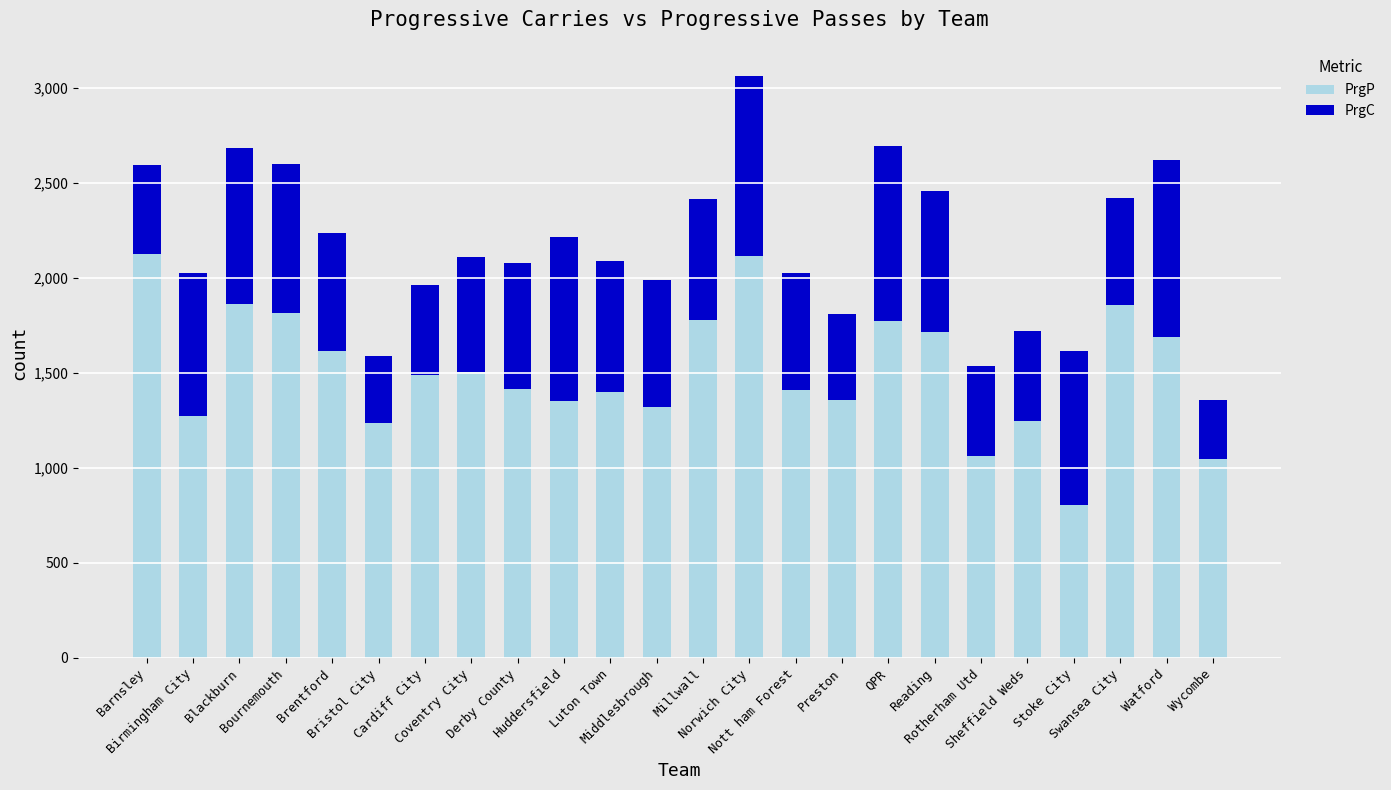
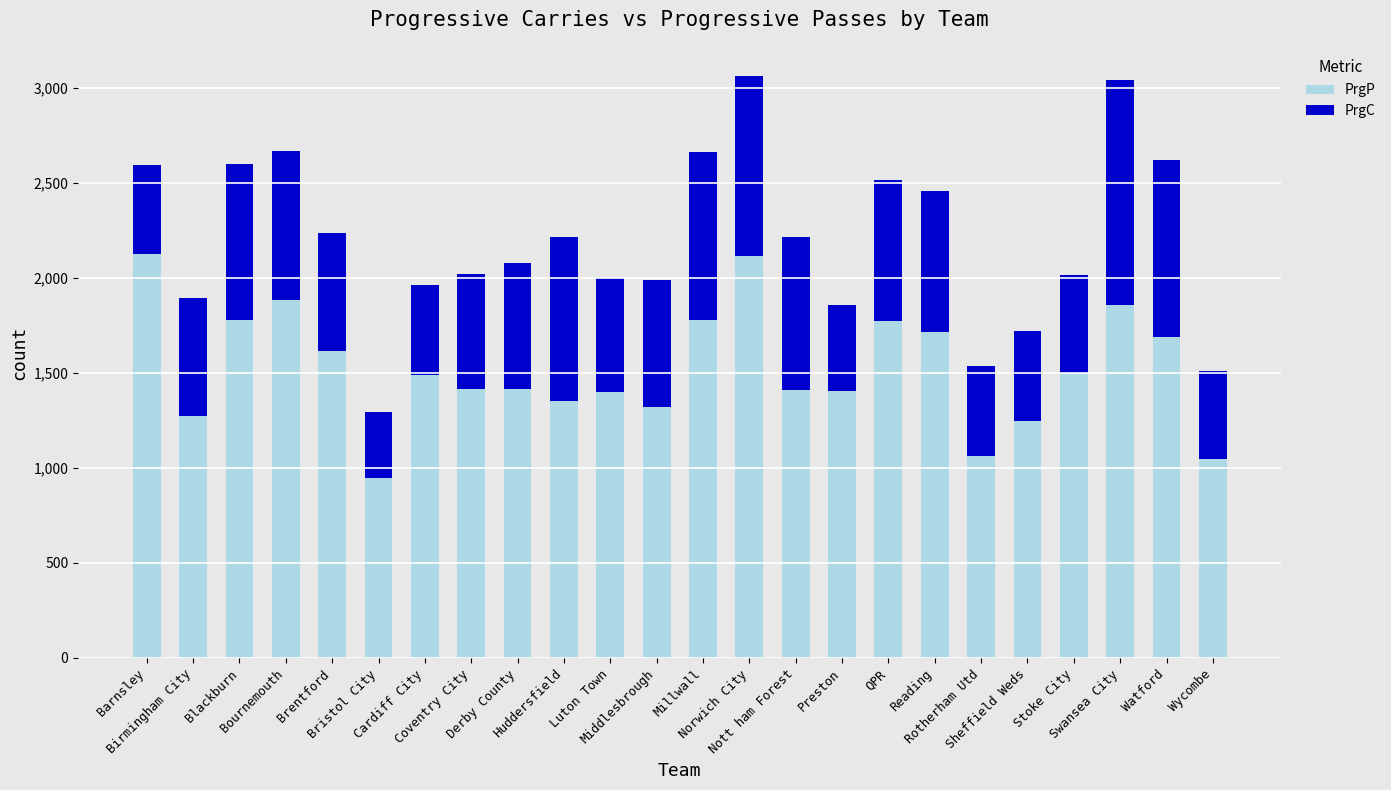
  {
    "PrgP": {
      "Barnsley": "2,130",
      "Birmingham City": "1,280",
-     "Blackburn": "1,860",
-     "Bournemouth": "1,810",
+     "Blackburn": "1,780",
+     "Bournemouth": "1,880",
      "Brentford": "1,610",
-     "Bristol City": "1,240",
+     "Bristol City": "950",
      "Cardiff City": "1,490",
-     "Coventry City": "1,510",
+     "Coventry City": "1,410",
      "Derby County": "1,420",
      "Huddersfield": "1,350",
      "Luton Town": "1,400",
      "Middlesbrough": "1,320",
      "Millwall": "1,780",
      "Norwich City": "2,120",
      "Nott ham Forest": "1,410",
-     "Preston": "1,360",
+     "Preston": "1,410",
      "QPR": "1,770",
      "Reading": "1,720",
      "Rotherham Utd": "1,060",
      "Sheffield Weds": "1,250",
-     "Stoke City": "810",
+     "Stoke City": "1,500",
      "Swansea City": "1,860",
      "Watford": "1,690",
      "Wycombe": "1,050"
    },
    "PrgC": {
      "Barnsley": "470",
-     "Birmingham City": "750",
+     "Birmingham City": "620",
      "Blackburn": "820",
      "Bournemouth": "790",
      "Brentford": "620",
      "Bristol City": "350",
      "Cardiff City": "480",
      "Coventry City": "610",
      "Derby County": "660",
      "Huddersfield": "870",
-     "Luton Town": "690",
+     "Luton Town": "600",
      "Middlesbrough": "670",
-     "Millwall": "640",
+     "Millwall": "880",
      "Norwich City": "950",
-     "Nott ham Forest": "610",
+     "Nott ham Forest": "800",
      "Preston": "450",
-     "QPR": "920",
+     "QPR": "750",
      "Reading": "740",
      "Rotherham Utd": "470",
      "Sheffield Weds": "470",
-     "Stoke City": "810",
-     "Swansea City": "570",
+     "Stoke City": "510",
+     "Swansea City": "1,180",
      "Watford": "930",
-     "Wycombe": "310"
+     "Wycombe": "460"
    }
  }
